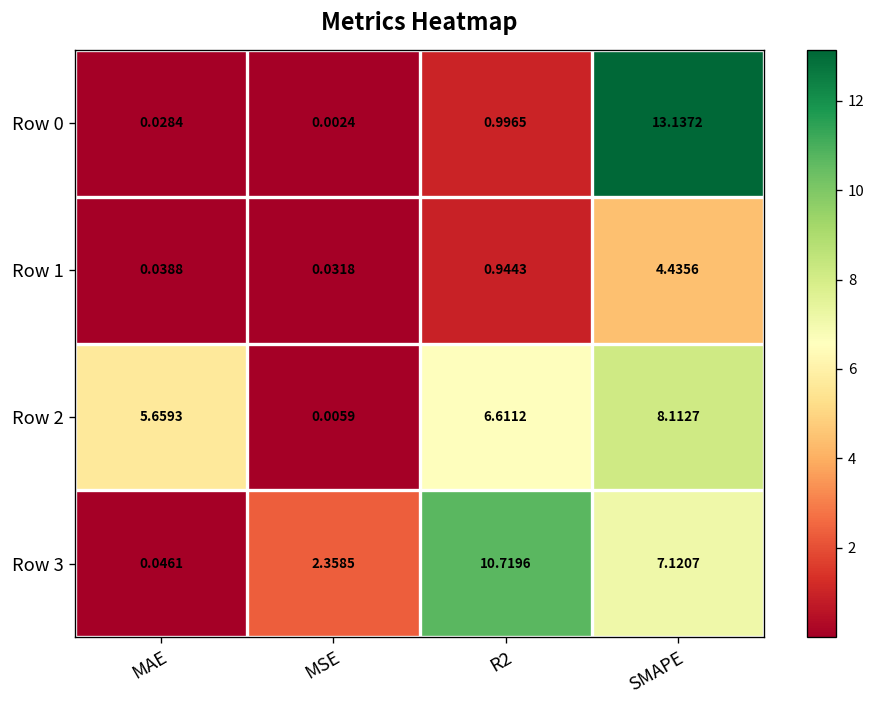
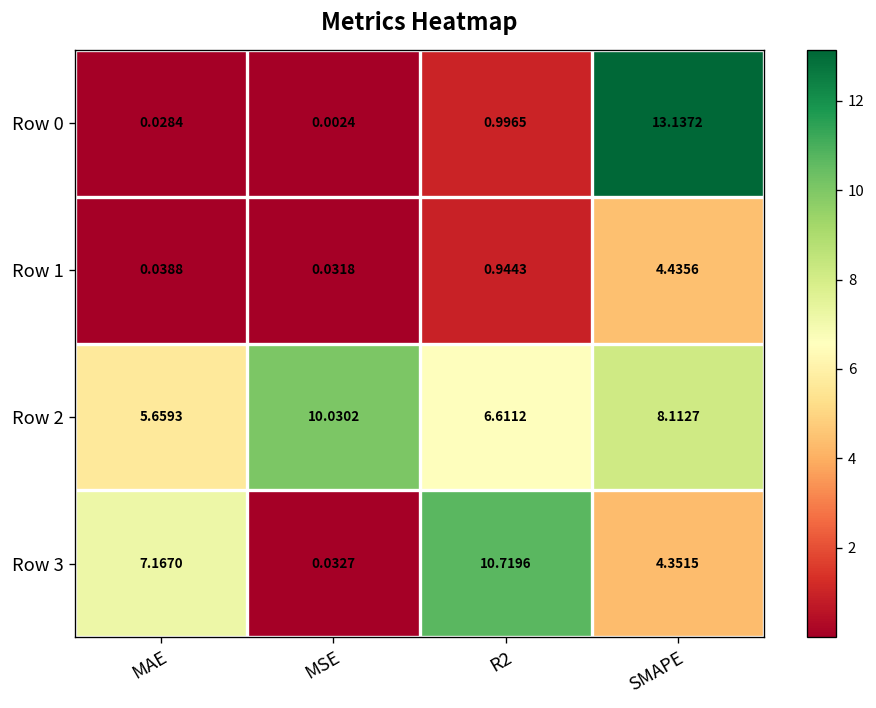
  {
    "Row 0": {
      "MAE": 0.0284,
      "MSE": 0.0024,
      "R2": 0.9965,
      "SMAPE": 13.1372
    },
    "Row 1": {
      "MAE": 0.0388,
      "MSE": 0.0318,
      "R2": 0.9443,
      "SMAPE": 4.4356
    },
    "Row 2": {
      "MAE": 5.6593,
-     "MSE": 0.0059,
+     "MSE": 10.0302,
      "R2": 6.6112,
      "SMAPE": 8.1127
    },
    "Row 3": {
-     "MAE": 0.0461,
-     "MSE": 2.3585,
+     "MAE": 7.1670,
+     "MSE": 0.0327,
      "R2": 10.7196,
-     "SMAPE": 7.1207
+     "SMAPE": 4.3515
    }
  }
